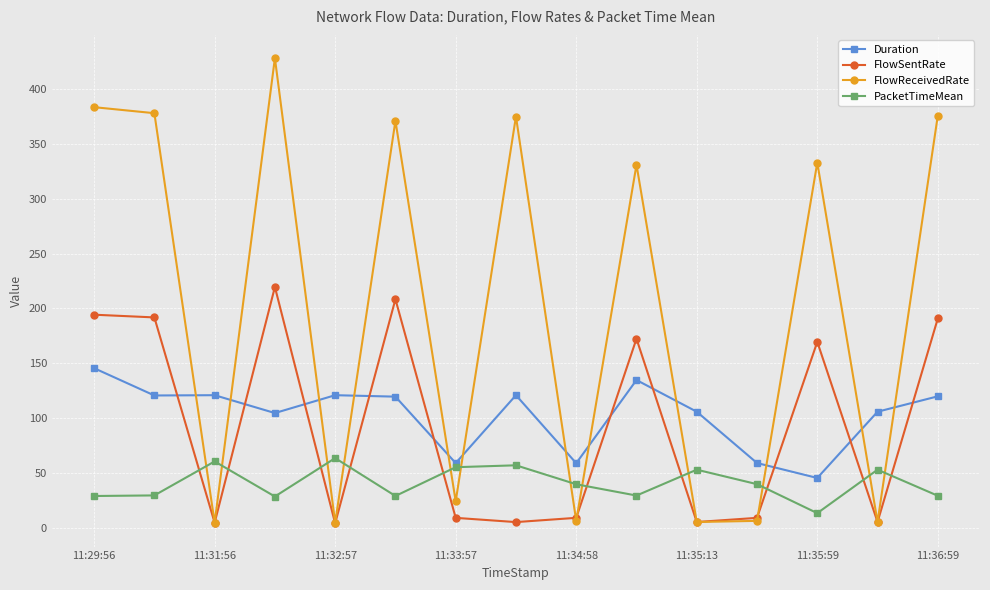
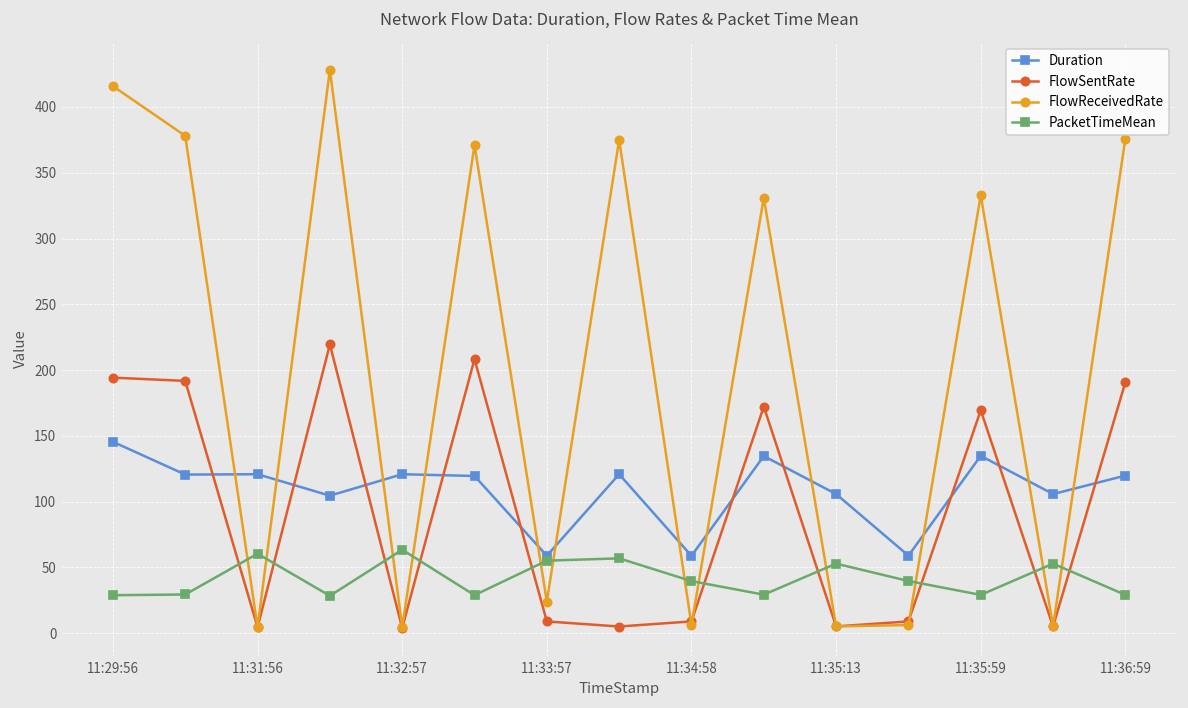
  {
    "Duration": {
      "11:29:56": 145,
      "11:31:56": 121,
      "11:32:57": 121,
      "11:33:57": 59,
      "11:34:58": 59,
      "11:35:13": 106,
-     "11:35:59": 45,
+     "11:35:59": 135,
      "11:36:59": 120
    },
    "FlowSentRate": {
      "11:29:56": 194,
      "11:33:57": 9,
      "11:34:58": 9,
      "11:35:59": 169,
      "11:36:59": 191
    },
    "FlowReceivedRate": {
-     "11:29:56": 384,
+     "11:29:56": 416,
      "11:33:57": 24,
      "11:34:58": 6,
      "11:35:59": 333,
      "11:36:59": 376
    },
    "PacketTimeMean": {
      "11:29:56": 29,
      "11:31:56": 60,
      "11:32:57": 63,
      "11:33:57": 55,
      "11:34:58": 40,
      "11:35:13": 53,
-     "11:35:59": 13,
+     "11:35:59": 29,
      "11:36:59": 29
    }
  }
